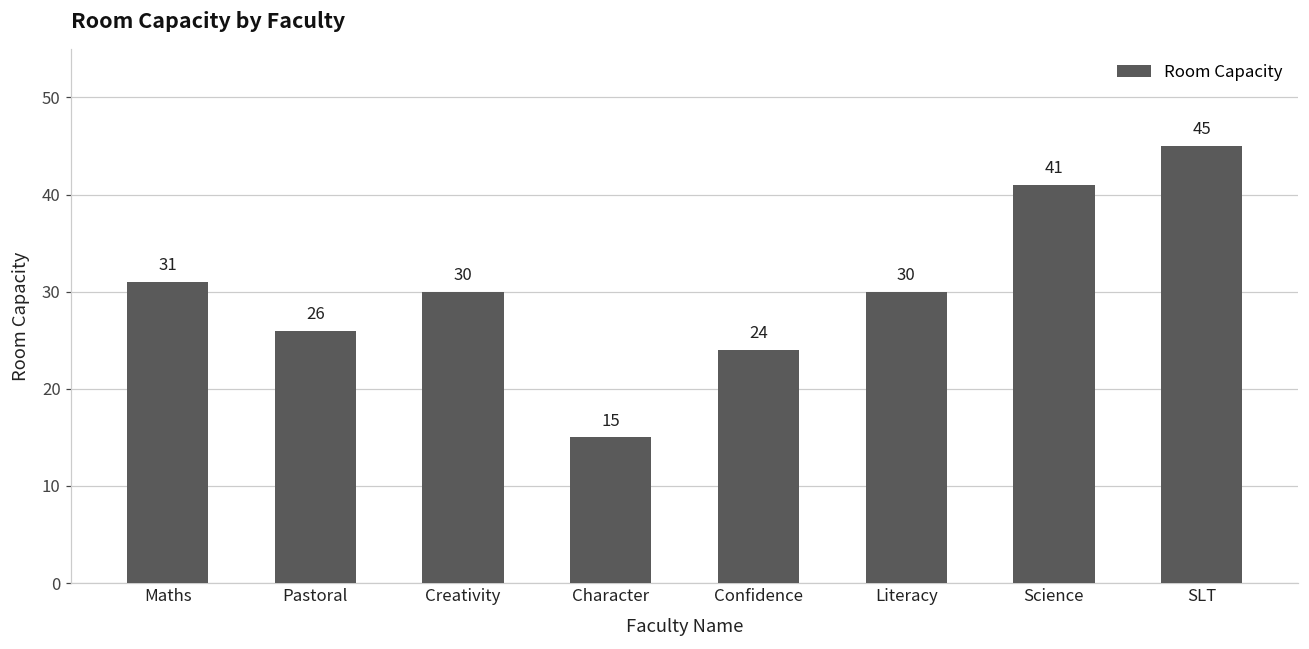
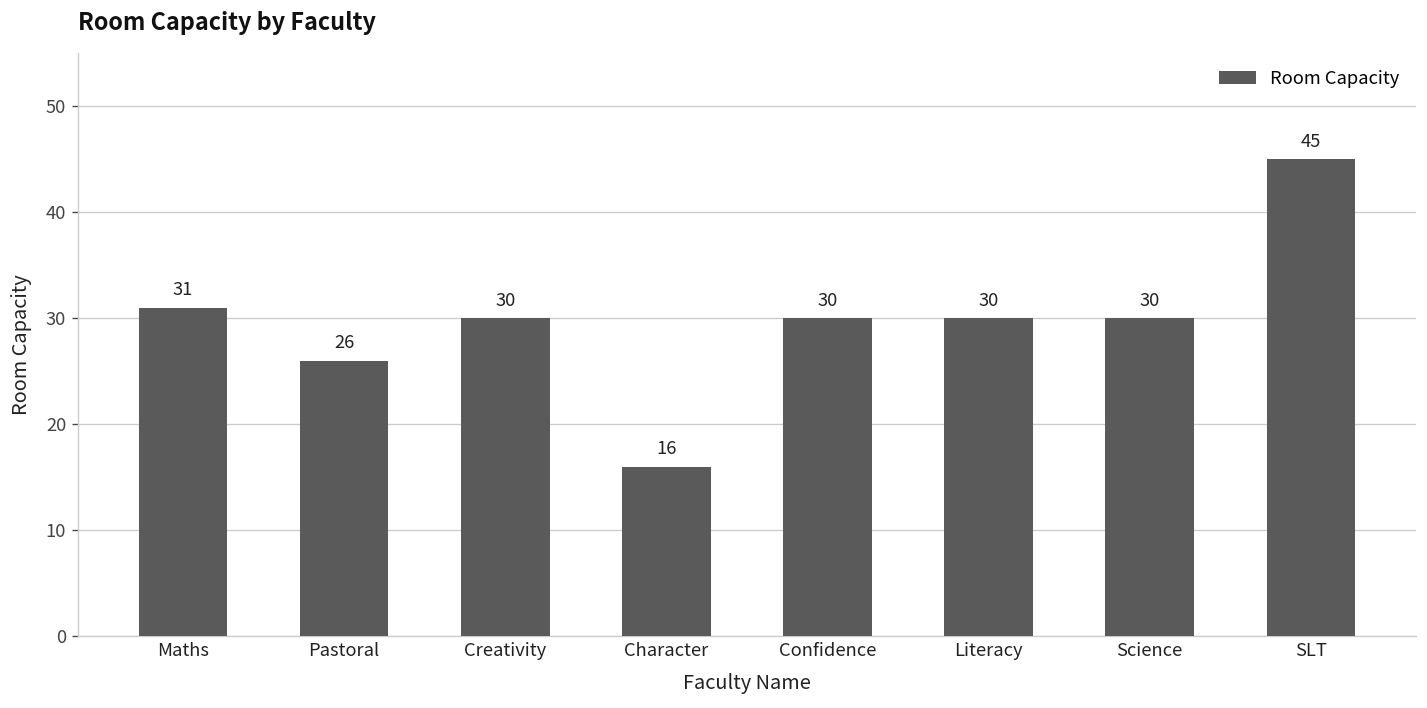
  {
    "Maths": 31,
    "Pastoral": 26,
    "Creativity": 30,
-   "Character": 15,
-   "Confidence": 24,
+   "Character": 16,
+   "Confidence": 30,
    "Literacy": 30,
-   "Science": 41,
+   "Science": 30,
    "SLT": 45
  }
